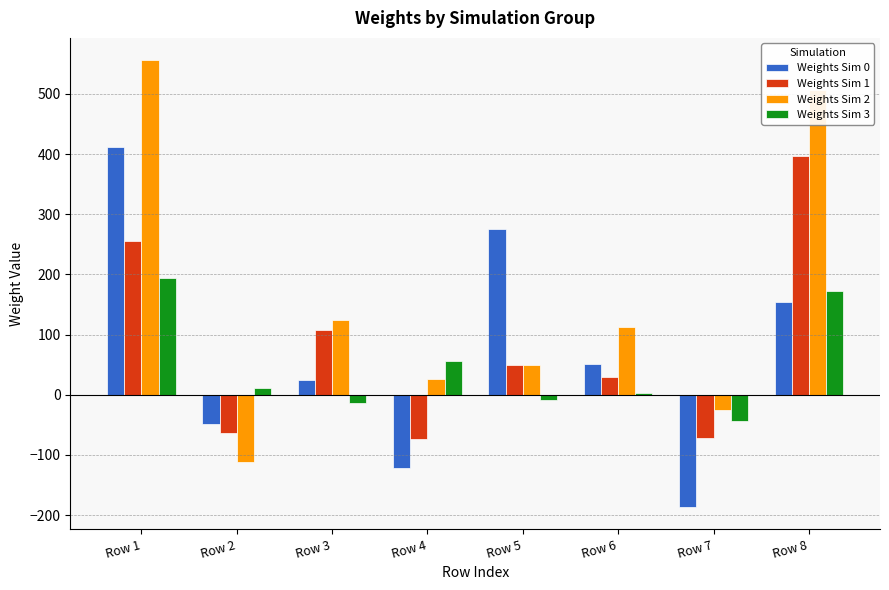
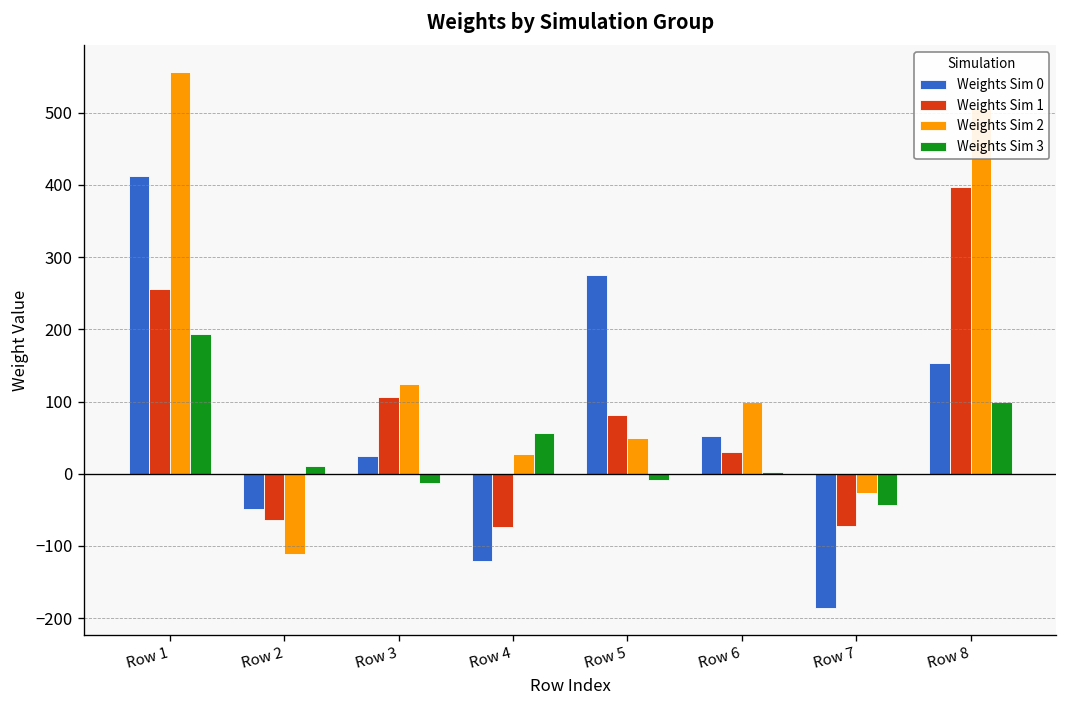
  {
    "Weights Sim 0": {
      "Row 1": 410,
      "Row 2": -50,
      "Row 3": 30,
      "Row 4": -120,
      "Row 5": 280,
      "Row 6": 50,
      "Row 7": -190,
      "Row 8": 150
    },
    "Weights Sim 1": {
      "Row 1": 260,
      "Row 2": -60,
      "Row 3": 110,
      "Row 4": -70,
-     "Row 5": 50,
+     "Row 5": 80,
      "Row 6": 30,
      "Row 7": -70,
      "Row 8": 400
    },
    "Weights Sim 2": {
      "Row 1": 560,
      "Row 2": -110,
      "Row 3": 130,
      "Row 4": 30,
      "Row 5": 50,
-     "Row 6": 110,
+     "Row 6": 100,
      "Row 7": -30
    },
    "Weights Sim 3": {
      "Row 1": 190,
      "Row 2": 10,
      "Row 3": -10,
      "Row 4": 60,
      "Row 5": -10,
      "Row 7": -40,
-     "Row 8": 170
+     "Row 8": 100
    }
  }
